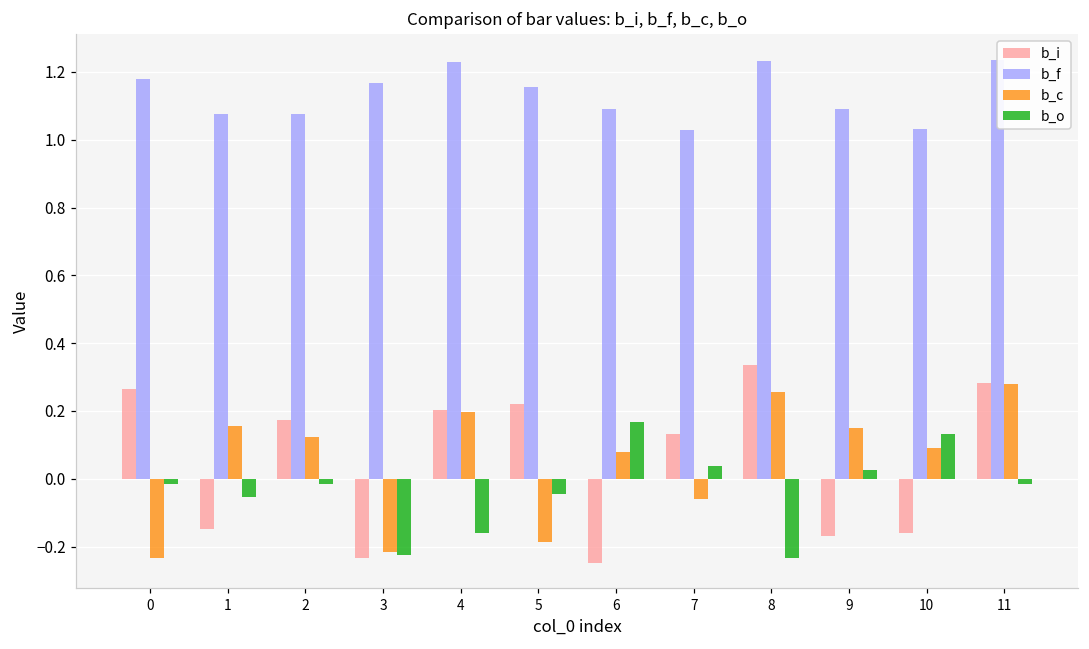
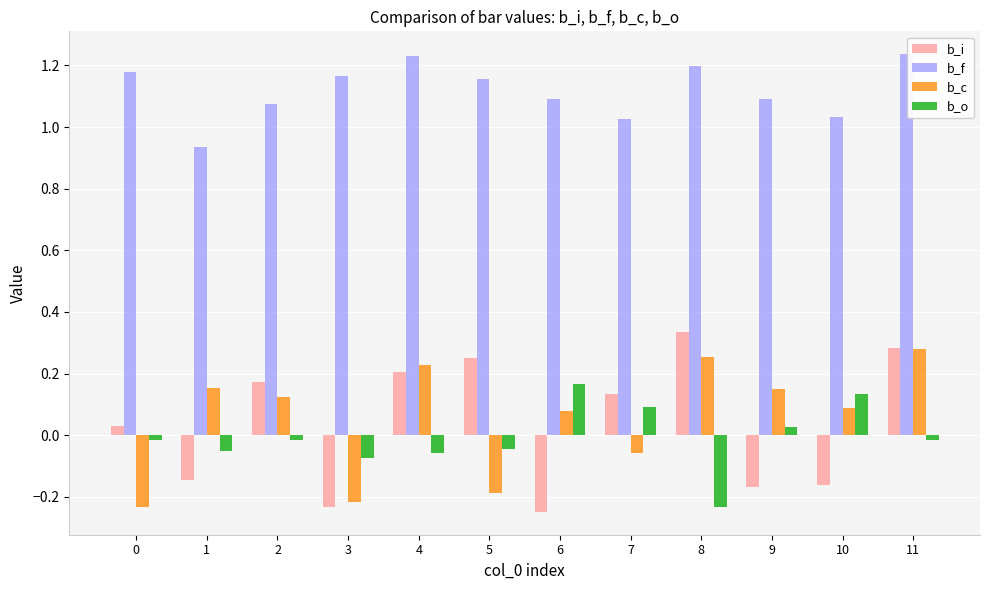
  {
    "b_i": {
-     "0": 0.26,
+     "0": 0.03,
      "1": -0.15,
      "2": 0.17,
      "3": -0.23,
      "4": 0.20,
-     "5": 0.22,
+     "5": 0.25,
      "6": -0.25,
      "7": 0.13,
      "8": 0.34,
      "9": -0.17,
      "10": -0.16,
      "11": 0.28
    },
    "b_f": {
      "0": 1.18,
-     "1": 1.08,
+     "1": 0.94,
      "2": 1.08,
      "3": 1.17,
      "4": 1.23,
      "5": 1.15,
      "6": 1.09,
      "7": 1.03,
-     "8": 1.23,
+     "8": 1.20,
      "9": 1.09,
      "10": 1.03
    },
    "b_c": {
      "0": -0.23,
      "1": 0.15,
      "2": 0.12,
      "3": -0.22,
-     "4": 0.20,
+     "4": 0.23,
      "5": -0.19,
      "6": 0.08,
      "7": -0.06,
      "8": 0.25,
      "9": 0.15,
      "10": 0.09,
      "11": 0.28
    },
    "b_o": {
      "0": -0.02,
      "1": -0.05,
      "2": -0.02,
-     "3": -0.23,
-     "4": -0.16,
+     "3": -0.07,
+     "4": -0.06,
      "5": -0.04,
      "6": 0.17,
-     "7": 0.04,
+     "7": 0.09,
      "8": -0.23,
      "9": 0.03,
      "10": 0.13,
      "11": -0.01
    }
  }
